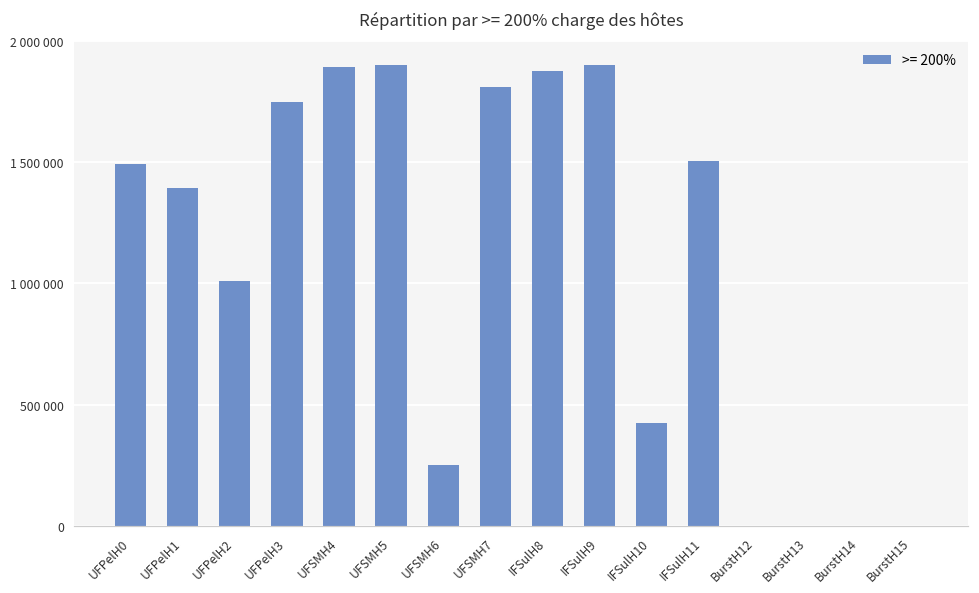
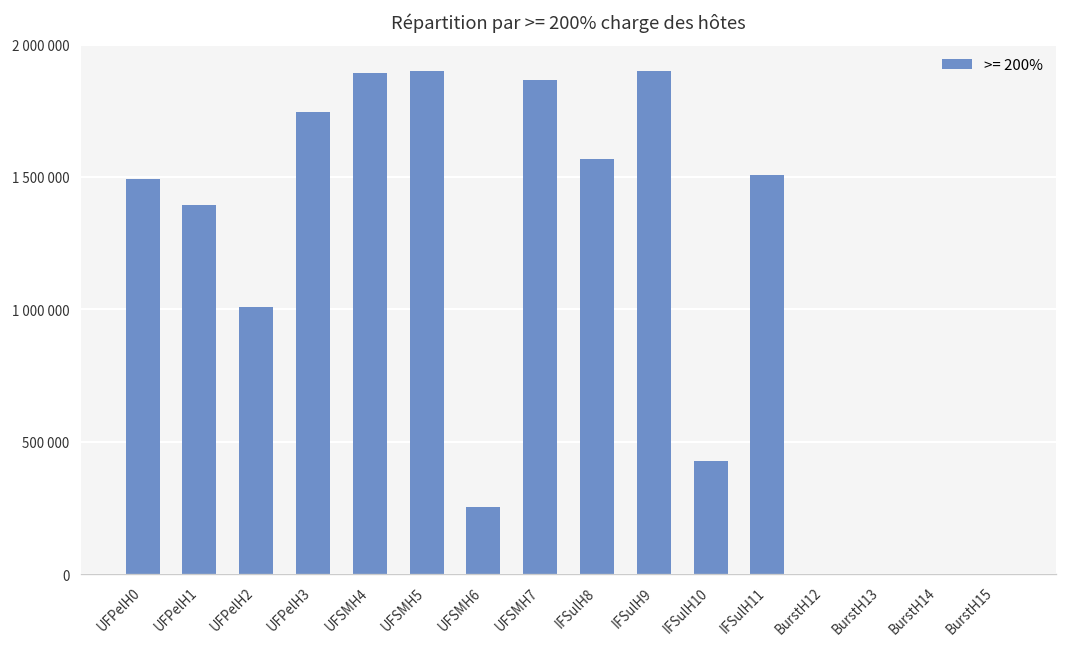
  {
    "UFPelH0": 1490000,
    "UFPelH1": 1390000,
    "UFPelH2": 1010000,
    "UFPelH3": 1750000,
    "UFSMH4": 1890000,
    "UFSMH5": 1900000,
    "UFSMH6": 250000,
-   "UFSMH7": 1810000,
-   "IFSulH8": 1880000,
+   "UFSMH7": 1870000,
+   "IFSulH8": 1570000,
    "IFSulH9": 1900000,
    "IFSulH10": 430000,
    "IFSulH11": 1510000,
    "BurstH12": 0,
    "BurstH13": 0,
    "BurstH14": 0,
    "BurstH15": 0
  }
